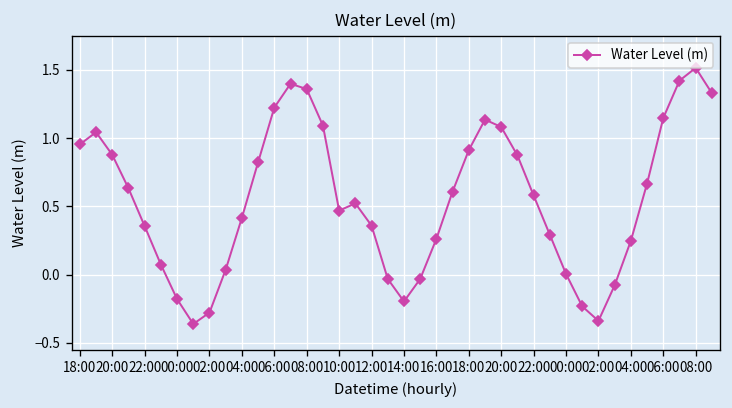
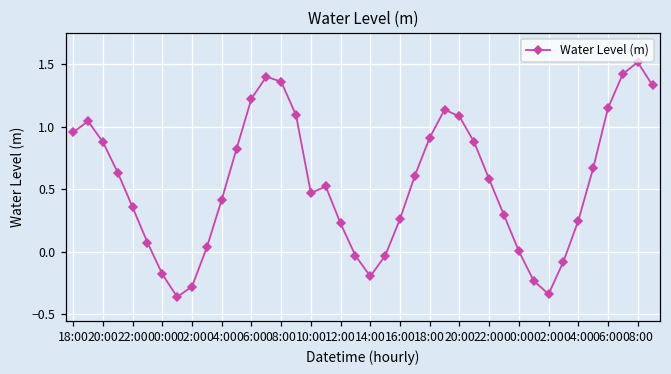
  {
    "10:00": 0.47,
-   "12:00": 0.36,
+   "12:00": 0.23,
    "14:00": -0.20,
    "16:00": 0.26
  }
